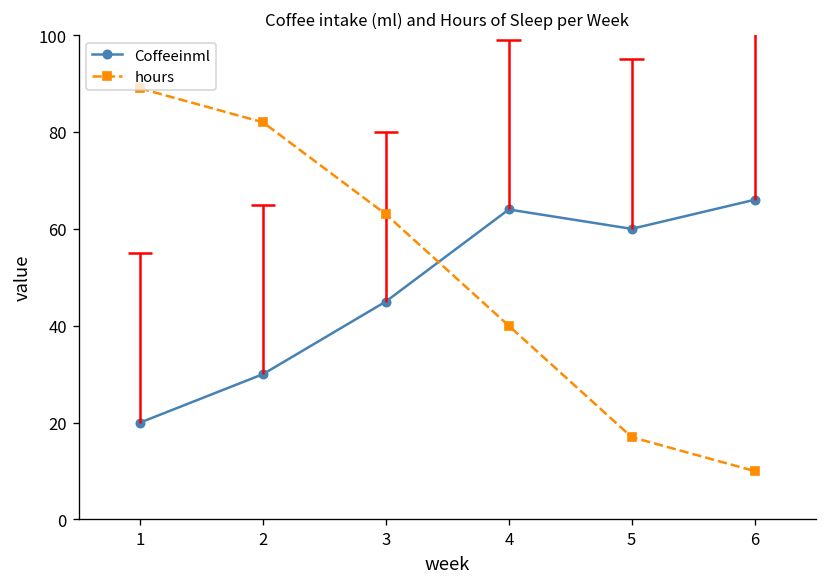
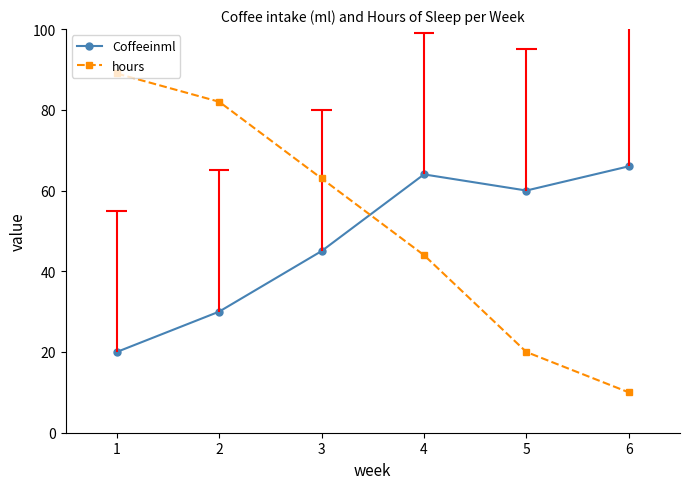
  {
    "Coffeeinml": {
      "1": 20,
      "2": 30,
      "3": 45,
      "4": 64,
      "5": 60,
      "6": 66
    },
    "hours": {
      "2": 82,
      "3": 63,
-     "4": 40,
-     "5": 17,
+     "4": 44,
+     "5": 20,
      "6": 10
    }
  }
